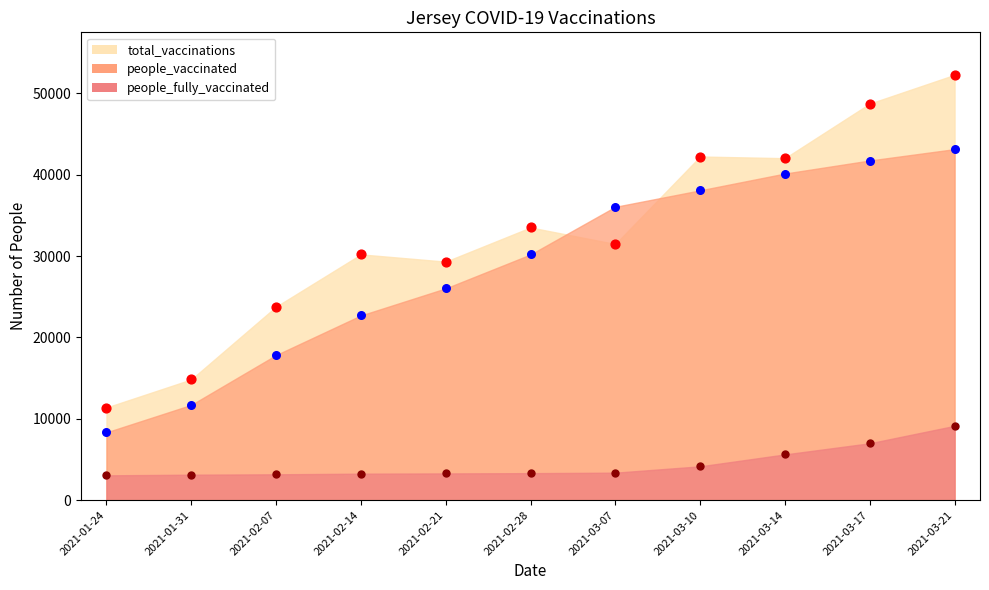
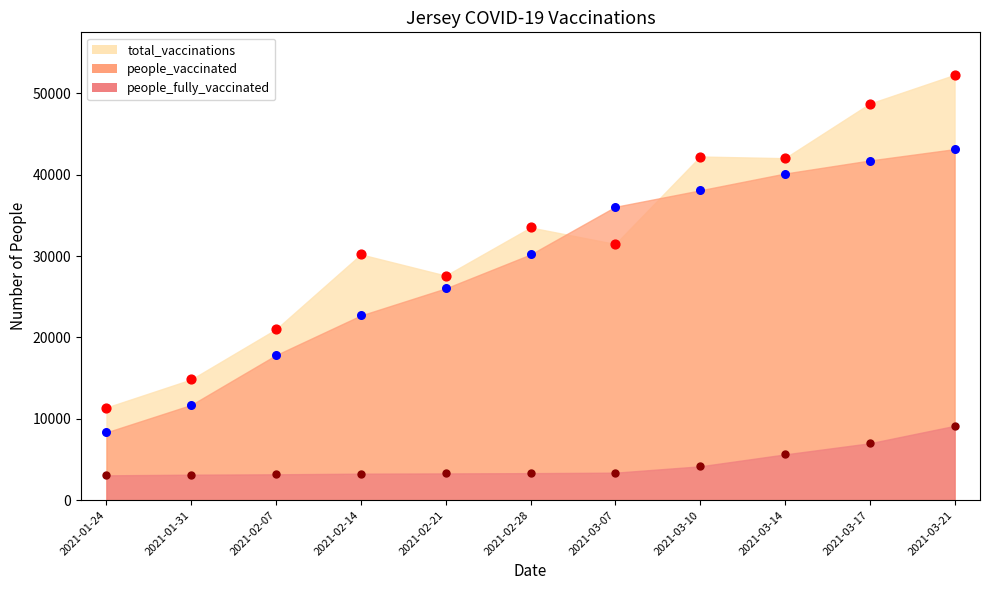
  {
    "total_vaccinations": {
      "2021-01-24": 11000,
      "2021-01-31": 15000,
-     "2021-02-07": 24000,
+     "2021-02-07": 21000,
      "2021-02-14": 30000,
-     "2021-02-21": 29000,
+     "2021-02-21": 28000,
      "2021-02-28": 34000,
      "2021-03-07": 31000,
      "2021-03-10": 42000,
      "2021-03-14": 42000,
      "2021-03-17": 49000,
      "2021-03-21": 52000
    }
  }
